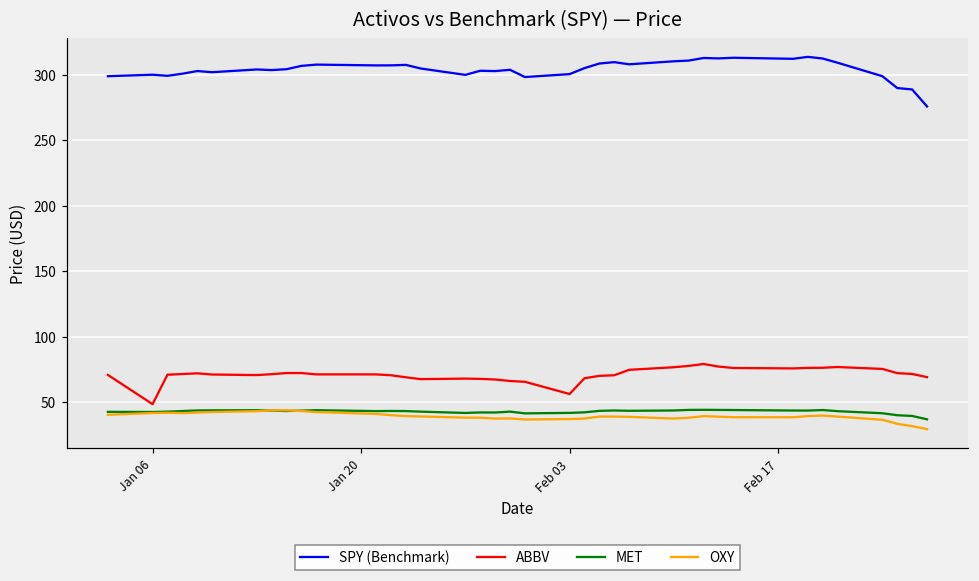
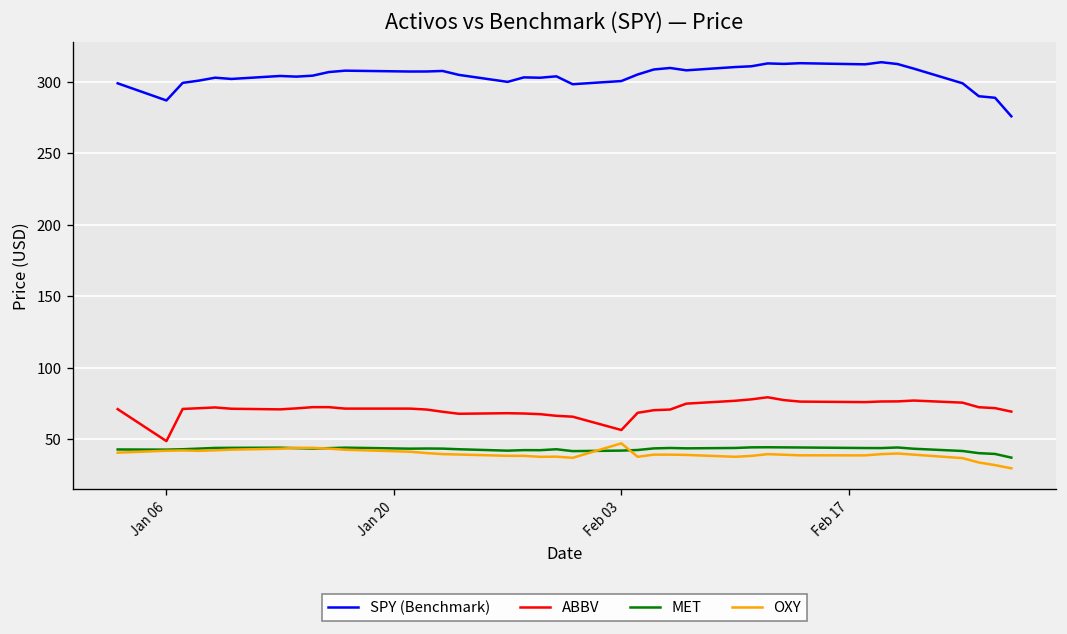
  {
    "SPY (Benchmark)": {
-     "Jan 06": 300,
+     "Jan 06": 287,
      "Feb 03": 301
    },
    "ABBV": {
      "Jan 06": 49,
      "Feb 03": 56
    },
    "MET": {
      "Feb 03": 42
    },
    "OXY": {
-     "Feb 03": 37
+     "Feb 03": 47
    }
  }
